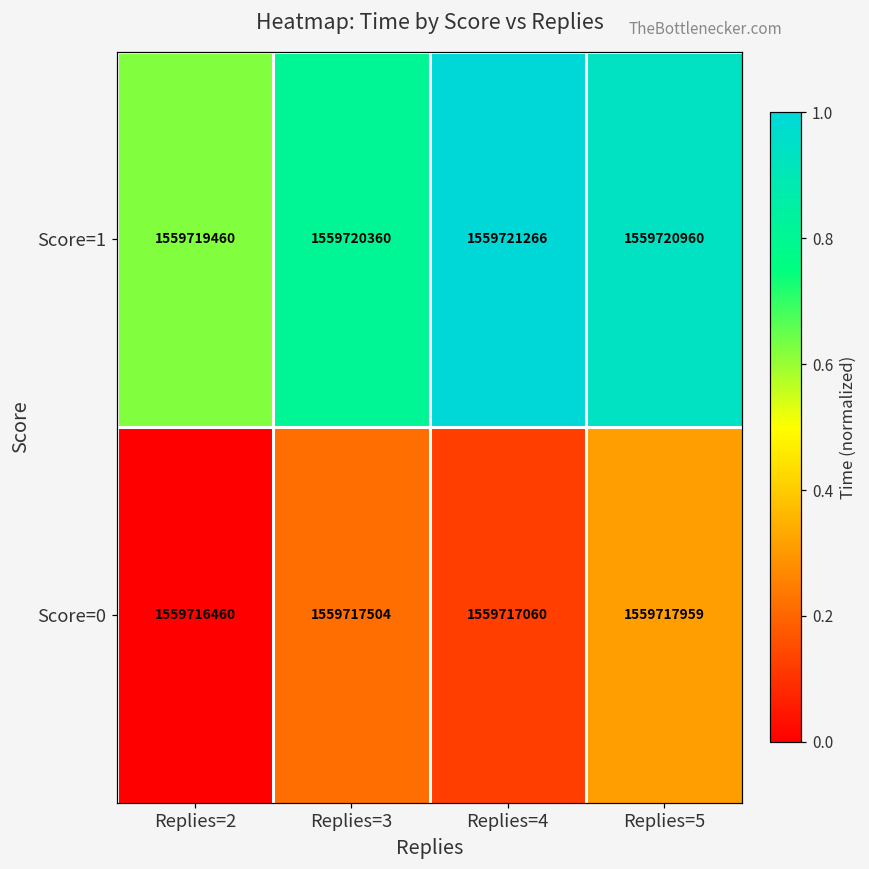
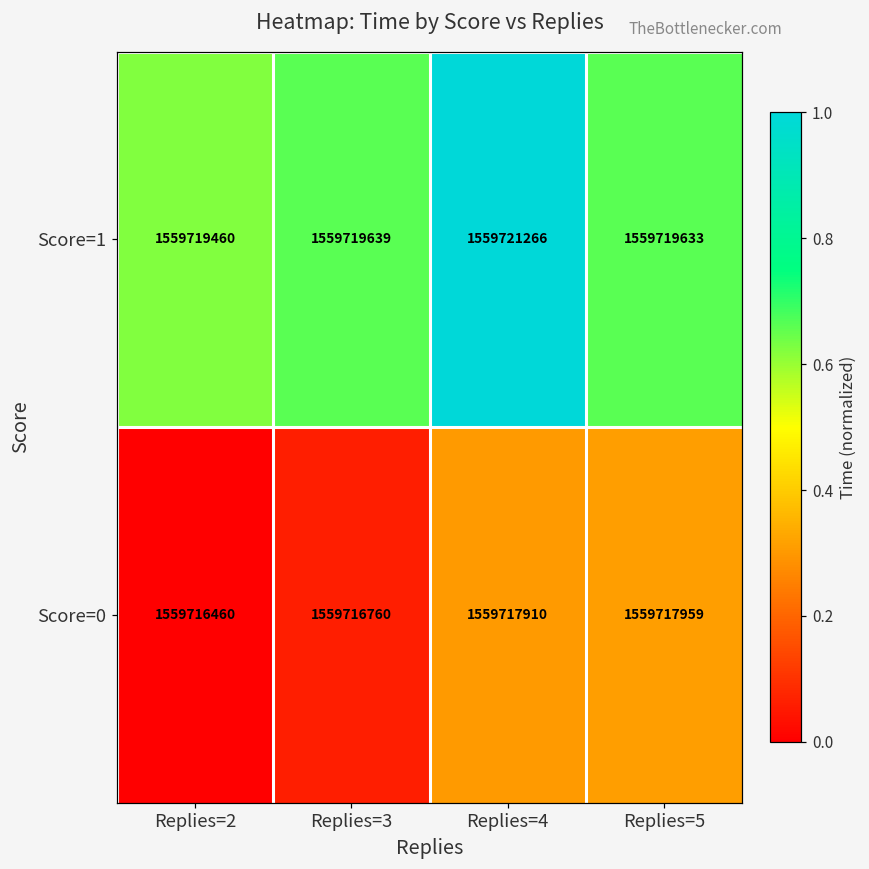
  {
    "Score=1": {
      "Replies=2": 1559719460,
-     "Replies=3": 1559720360,
+     "Replies=3": 1559719639,
      "Replies=4": 1559721266,
-     "Replies=5": 1559720960
+     "Replies=5": 1559719633
    },
    "Score=0": {
      "Replies=2": 1559716460,
-     "Replies=3": 1559717504,
-     "Replies=4": 1559717060,
+     "Replies=3": 1559716760,
+     "Replies=4": 1559717910,
      "Replies=5": 1559717959
    }
  }
